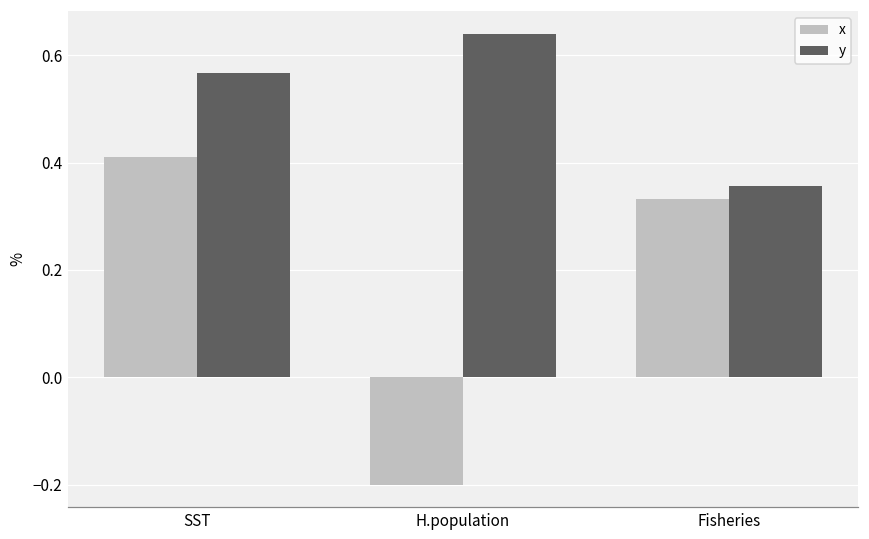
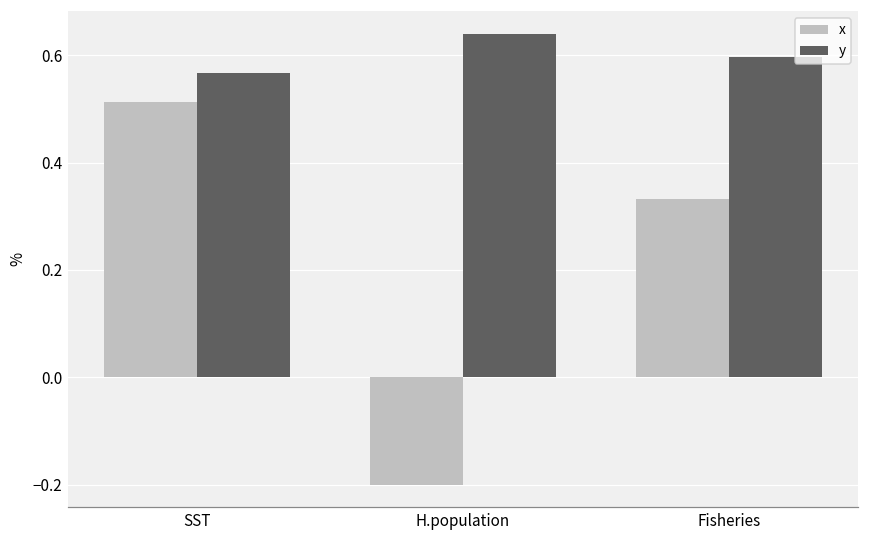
  {
    "x": {
-     "SST": 0.41,
+     "SST": 0.51,
      "H.population": -0.20,
      "Fisheries": 0.33
    },
    "y": {
      "SST": 0.57,
      "H.population": 0.64,
-     "Fisheries": 0.36
+     "Fisheries": 0.60
    }
  }
